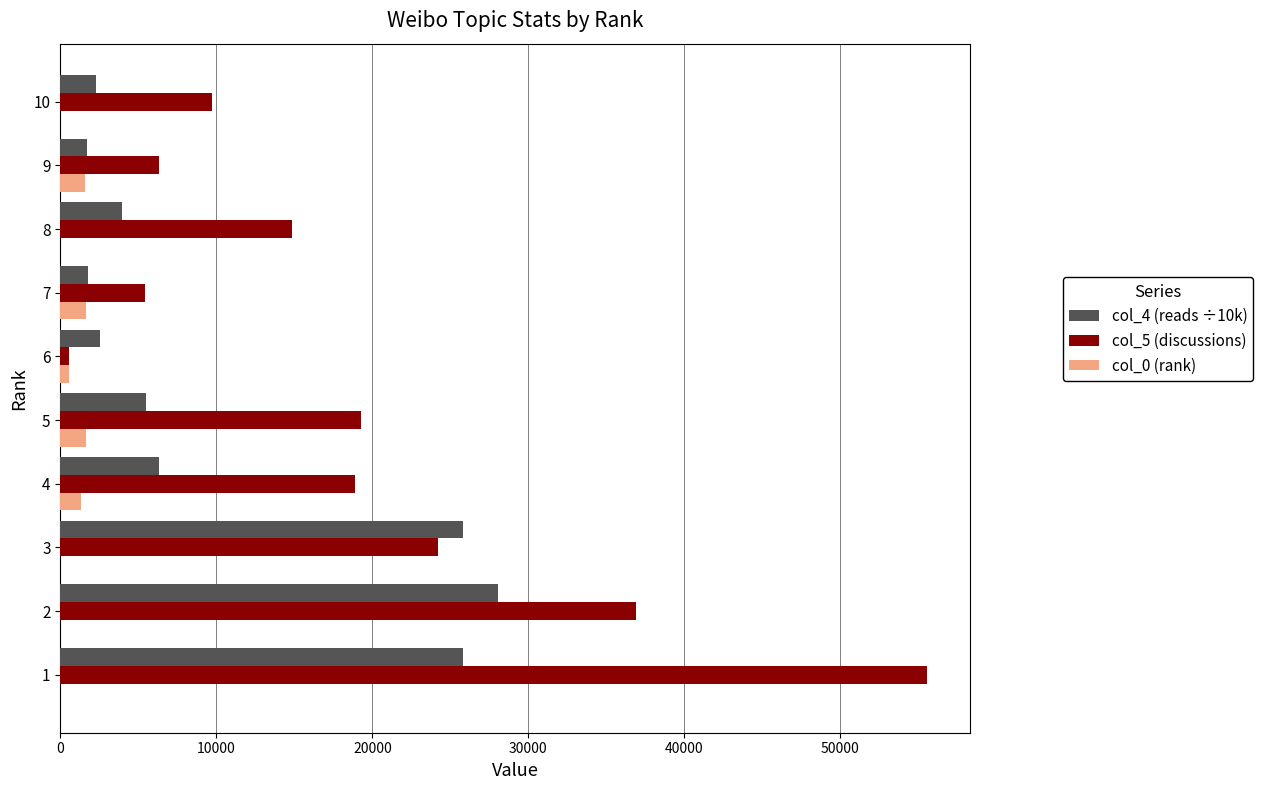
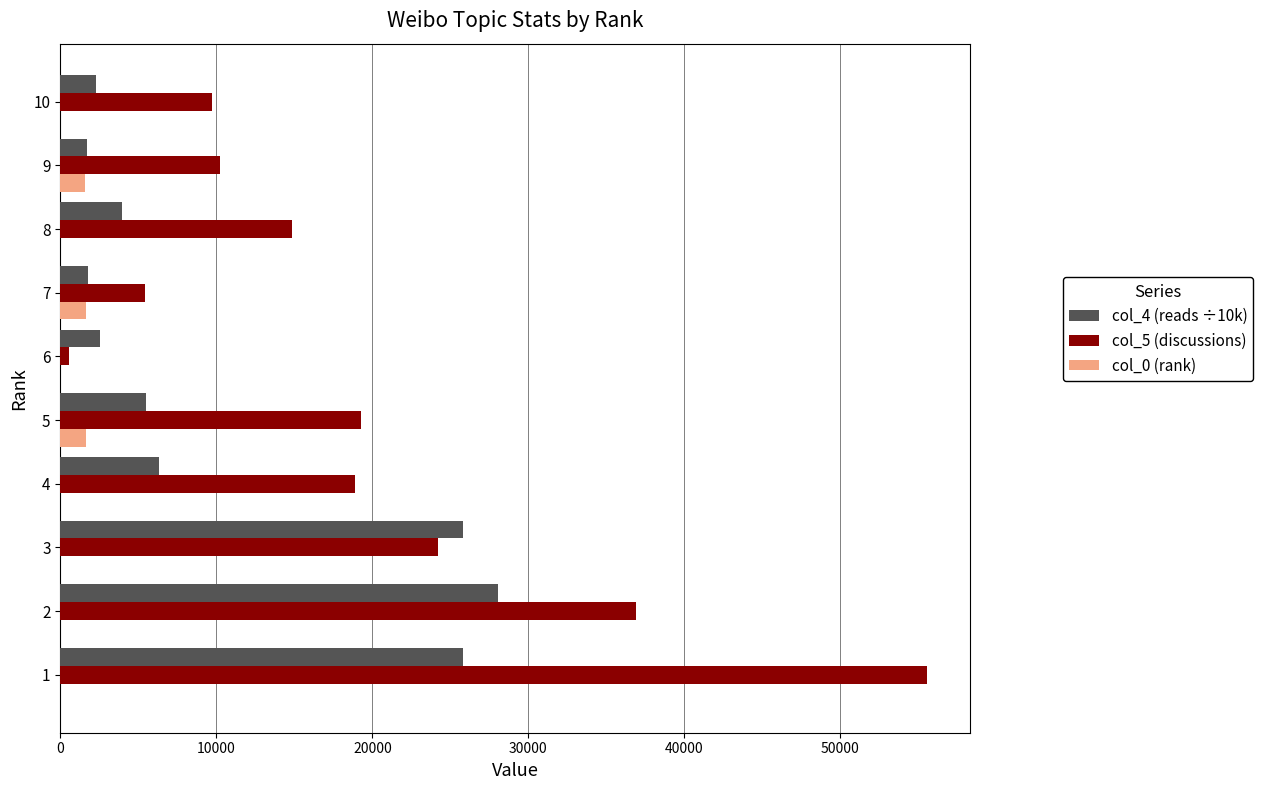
  {
    "col_4 (reads ÷10k)": {
      "10": 2300,
      "9": 1700,
      "8": 3900,
      "7": 1800,
      "6": 2500,
      "5": 5500,
      "4": 6300,
      "3": 25800,
      "2": 28100,
      "1": 25800
    },
    "col_5 (discussions)": {
      "10": 9800,
-     "9": 6300,
+     "9": 10200,
      "8": 14900,
      "7": 5400,
      "6": 500,
      "5": 19300,
      "4": 18900,
      "3": 24200,
      "2": 36900,
      "1": 55500
    },
    "col_0 (rank)": {
      "9": 1600,
      "7": 1700,
-     "6": 600,
+     "6": 0,
      "5": 1700,
-     "4": 1300
+     "4": 0
    }
  }
